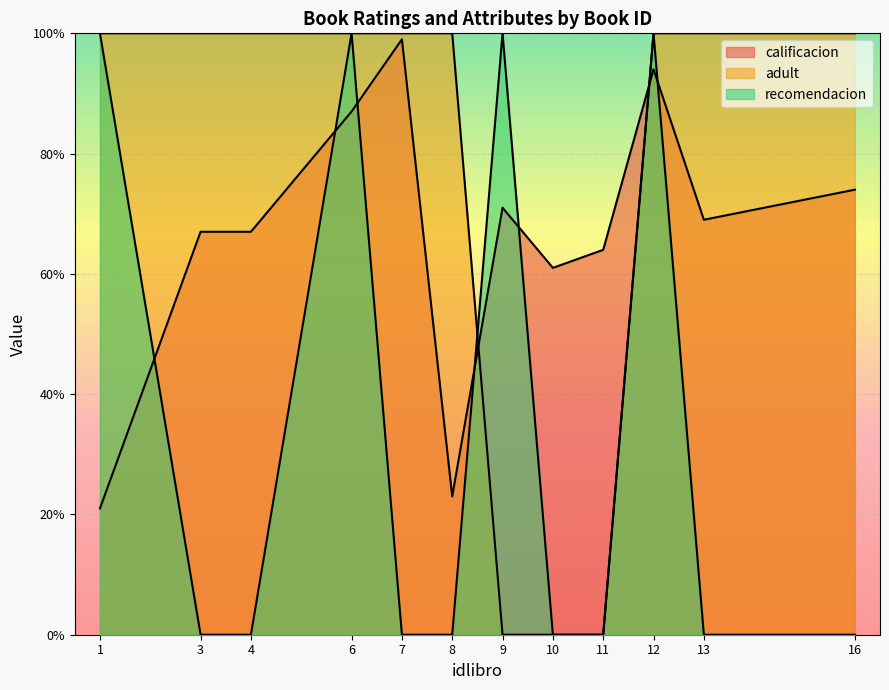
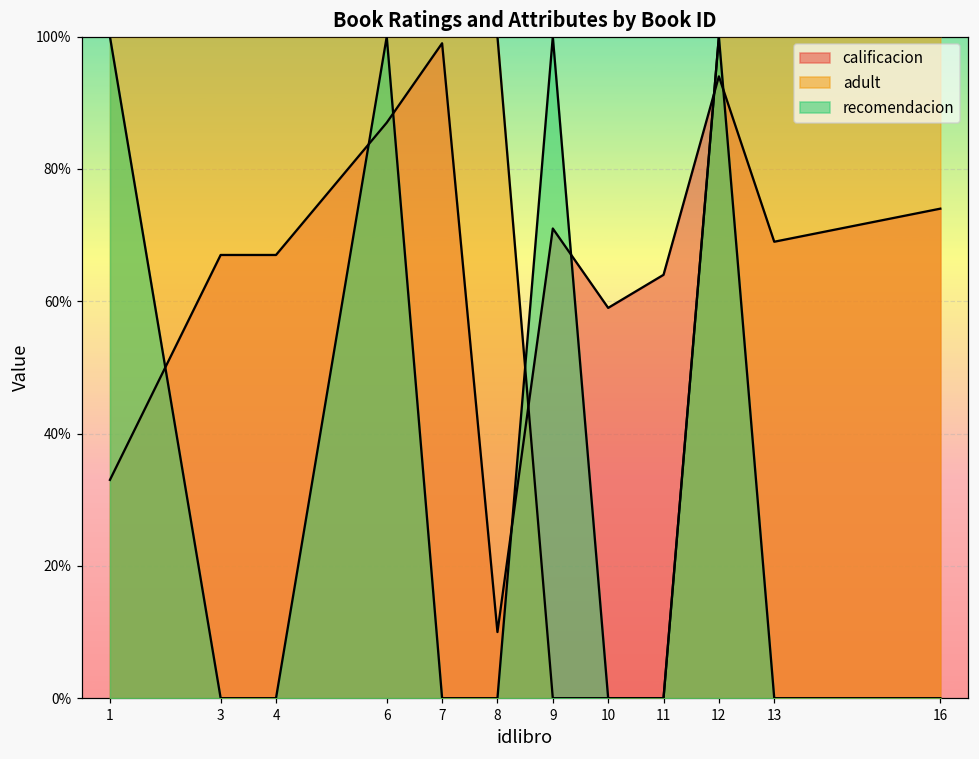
  {
    "calificacion": {
-     "1": "21%",
+     "1": "33%",
      "3": "67%",
      "4": "67%",
      "6": "87%",
      "7": "99%",
-     "8": "23%",
+     "8": "10%",
      "9": "71%",
-     "10": "61%",
+     "10": "59%",
      "11": "64%",
      "12": "94%",
      "13": "69%",
      "16": "74%"
    },
    "adult": {
      "3": "100%",
      "4": "100%",
      "7": "100%",
      "8": "100%",
      "9": "0%",
      "13": "100%",
      "16": "100%"
    },
    "recomendacion": {
      "3": "0%",
      "4": "0%",
      "7": "0%",
      "8": "0%",
      "9": "100%",
      "13": "0%",
      "16": "0%"
    }
  }
